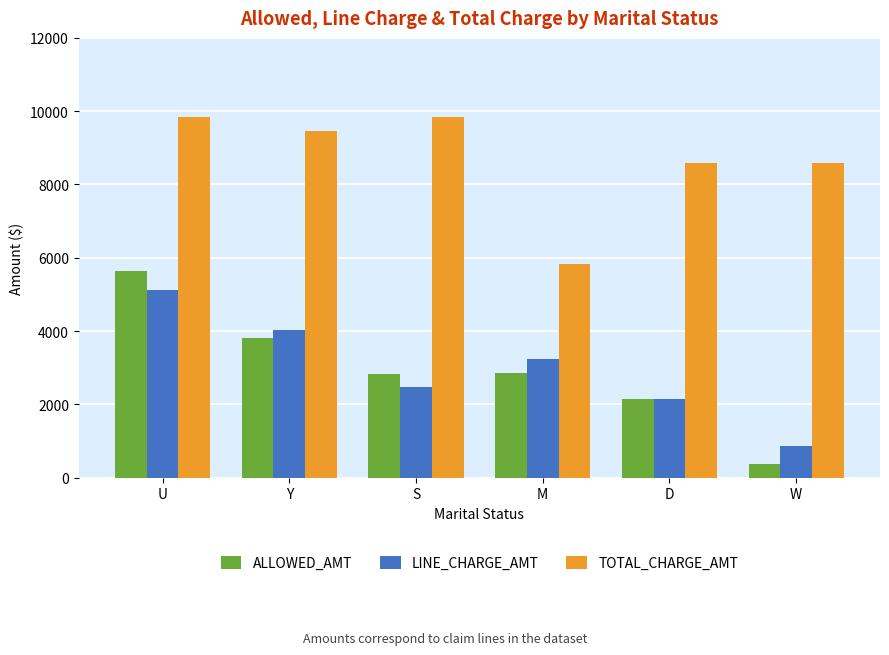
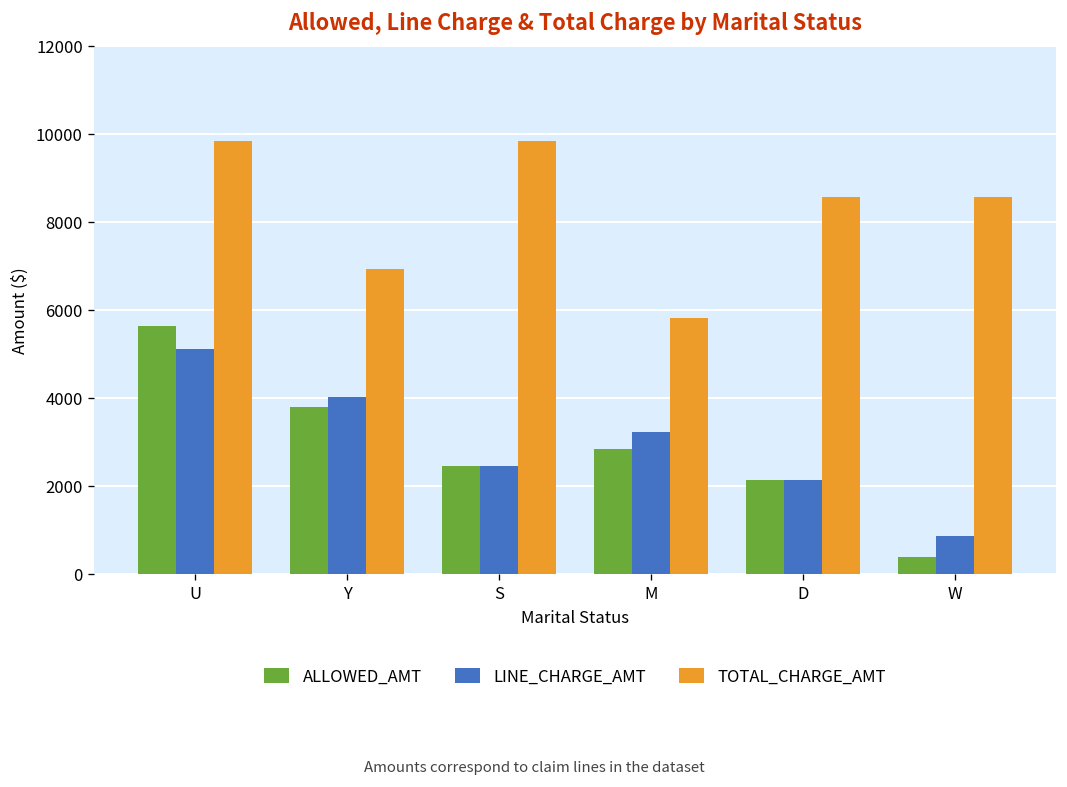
  {
    "ALLOWED_AMT": {
      "U": 5600,
      "Y": 3800,
-     "S": 2800,
+     "S": 2500,
      "M": 2800,
      "D": 2100,
      "W": 400
    },
    "LINE_CHARGE_AMT": {
      "U": 5100,
      "Y": 4000,
      "S": 2500,
      "M": 3200,
      "D": 2100,
      "W": 900
    },
    "TOTAL_CHARGE_AMT": {
      "U": 9900,
-     "Y": 9500,
+     "Y": 6900,
      "S": 9900,
      "M": 5800,
      "D": 8600,
      "W": 8600
    }
  }
